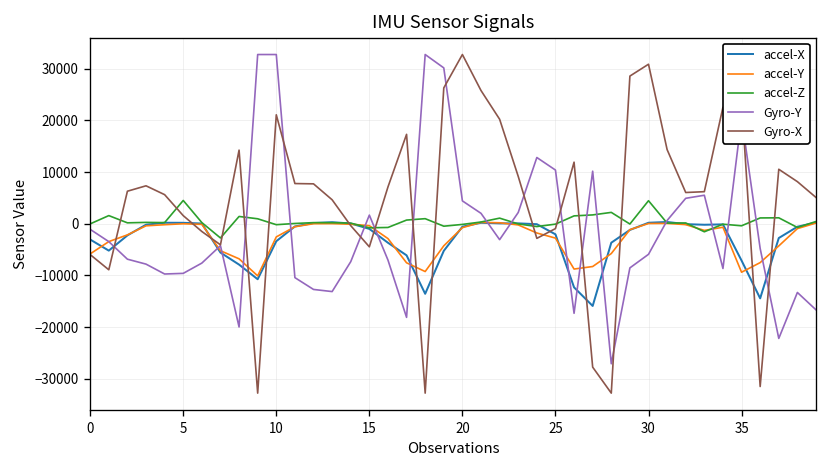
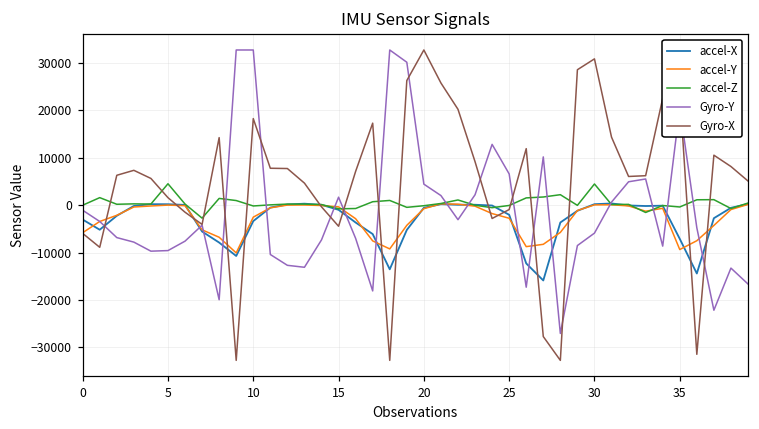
  {
    "accel-X": {
      "0": -3000,
      "10": -3000,
      "25": -2000,
      "35": -7000
    },
    "accel-Y": {
      "10": -3000,
      "25": -3000,
      "35": -9000
    },
    "accel-Z": {
      "0": 0,
      "5": 5000,
      "10": 0,
      "25": 0,
      "30": 4000,
      "35": 0
    },
    "Gyro-Y": {
      "0": -1000,
      "5": -10000,
      "10": 33000,
      "15": 2000,
      "20": 4000,
-     "25": 10000,
+     "25": 7000,
      "30": -6000
    },
    "Gyro-X": {
      "5": 2000,
-     "10": 21000,
+     "10": 18000,
      "15": -4000,
      "20": 33000,
      "25": -1000,
      "30": 31000
    }
  }
